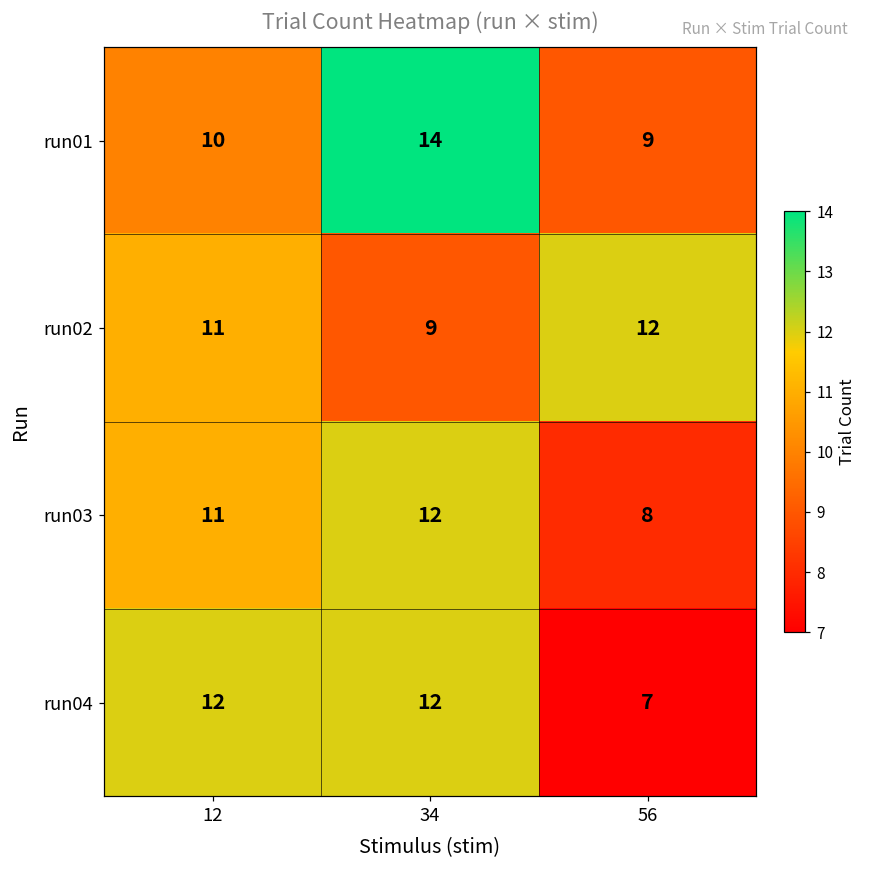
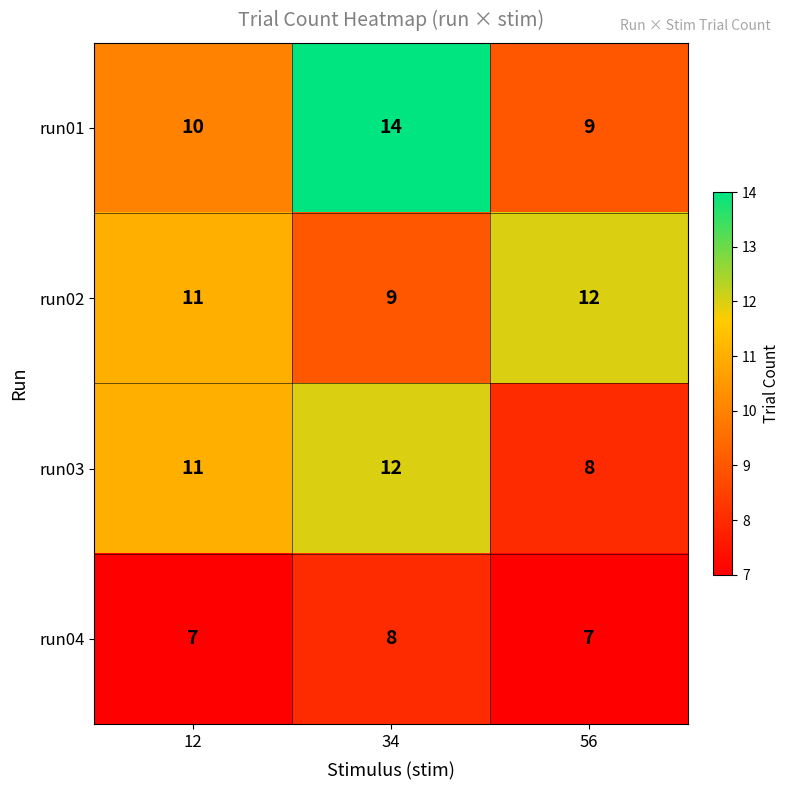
  {
    "run01": {
      "12": 10,
      "34": 14,
      "56": 9
    },
    "run02": {
      "12": 11,
      "34": 9,
      "56": 12
    },
    "run03": {
      "12": 11,
      "34": 12,
      "56": 8
    },
    "run04": {
-     "12": 12,
-     "34": 12,
+     "12": 7,
+     "34": 8,
      "56": 7
    }
  }
